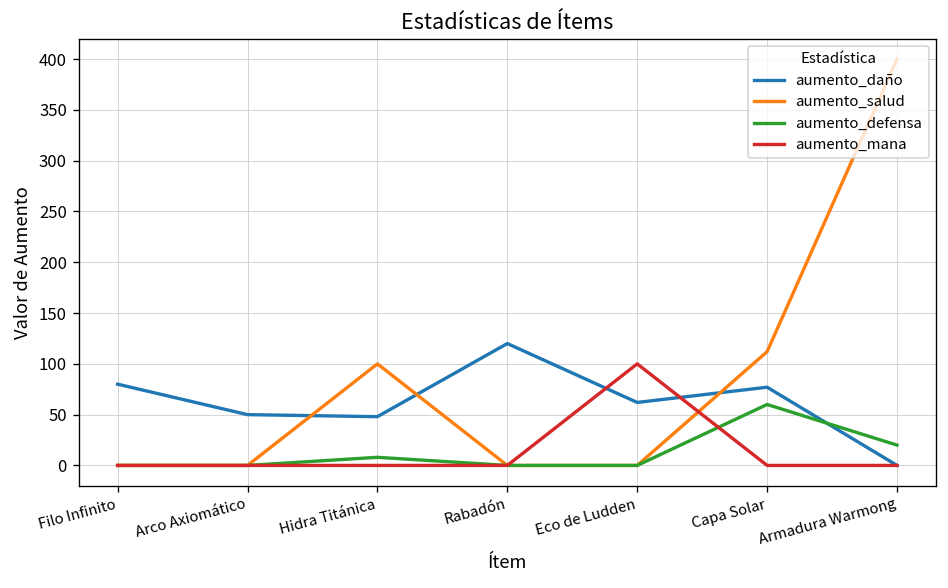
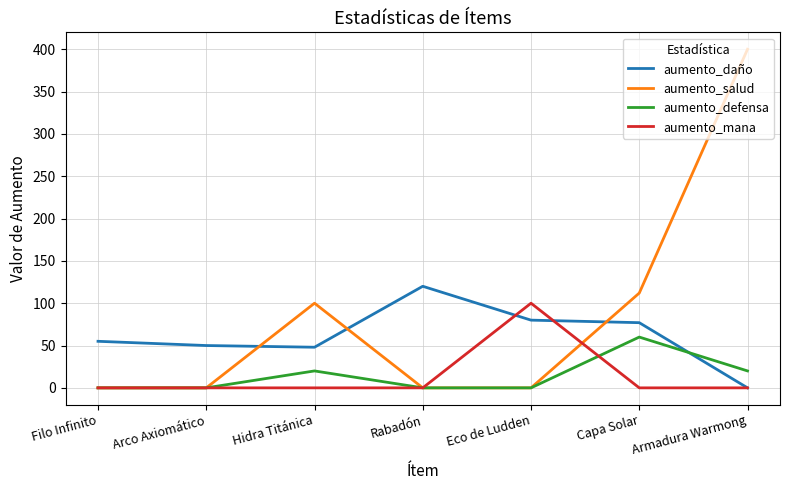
  {
    "aumento_daño": {
-     "Filo Infinito": 80,
+     "Filo Infinito": 60,
      "Arco Axiomático": 50,
      "Hidra Titánica": 50,
      "Rabadón": 120,
-     "Eco de Ludden": 60,
+     "Eco de Ludden": 80,
      "Capa Solar": 80
    },
    "aumento_salud": {
      "Hidra Titánica": 100,
      "Capa Solar": 110
    },
    "aumento_defensa": {
-     "Hidra Titánica": 10,
+     "Hidra Titánica": 20,
      "Capa Solar": 60,
      "Armadura Warmong": 20
    },
    "aumento_mana": {
      "Hidra Titánica": 0,
      "Eco de Ludden": 100,
      "Capa Solar": 0
    }
  }
